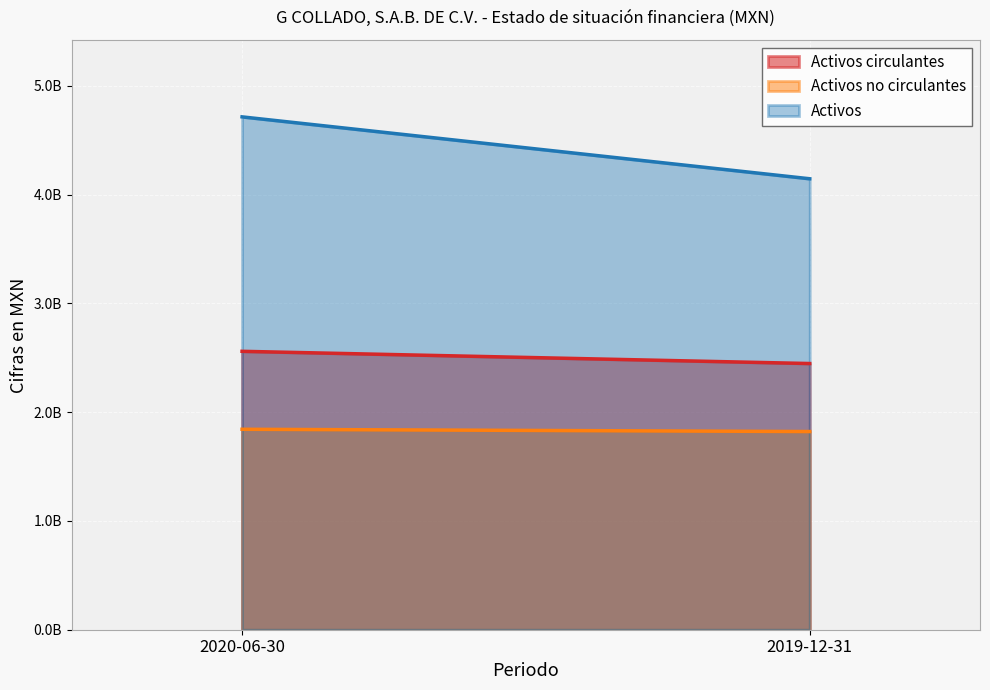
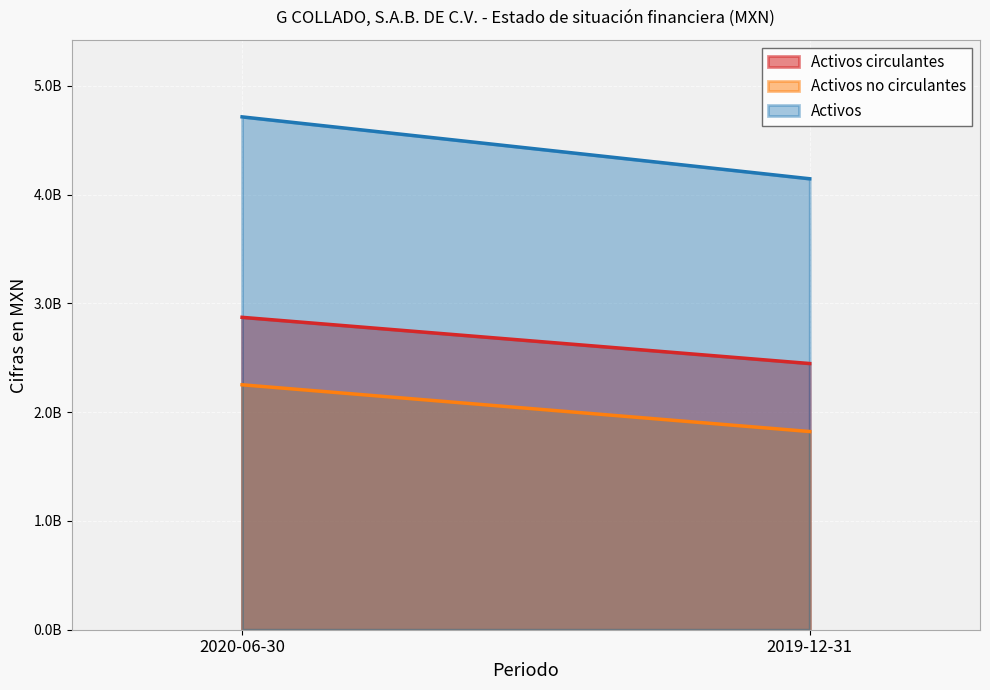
  {
    "Activos circulantes": {
-     "2020-06-30": 2560000000,
+     "2020-06-30": 2870000000,
      "2019-12-31": 2450000000
    },
    "Activos no circulantes": {
-     "2020-06-30": 1840000000,
+     "2020-06-30": 2250000000,
      "2019-12-31": 1820000000
    },
    "Activos": {
      "2020-06-30": 4720000000,
      "2019-12-31": 4150000000
    }
  }
